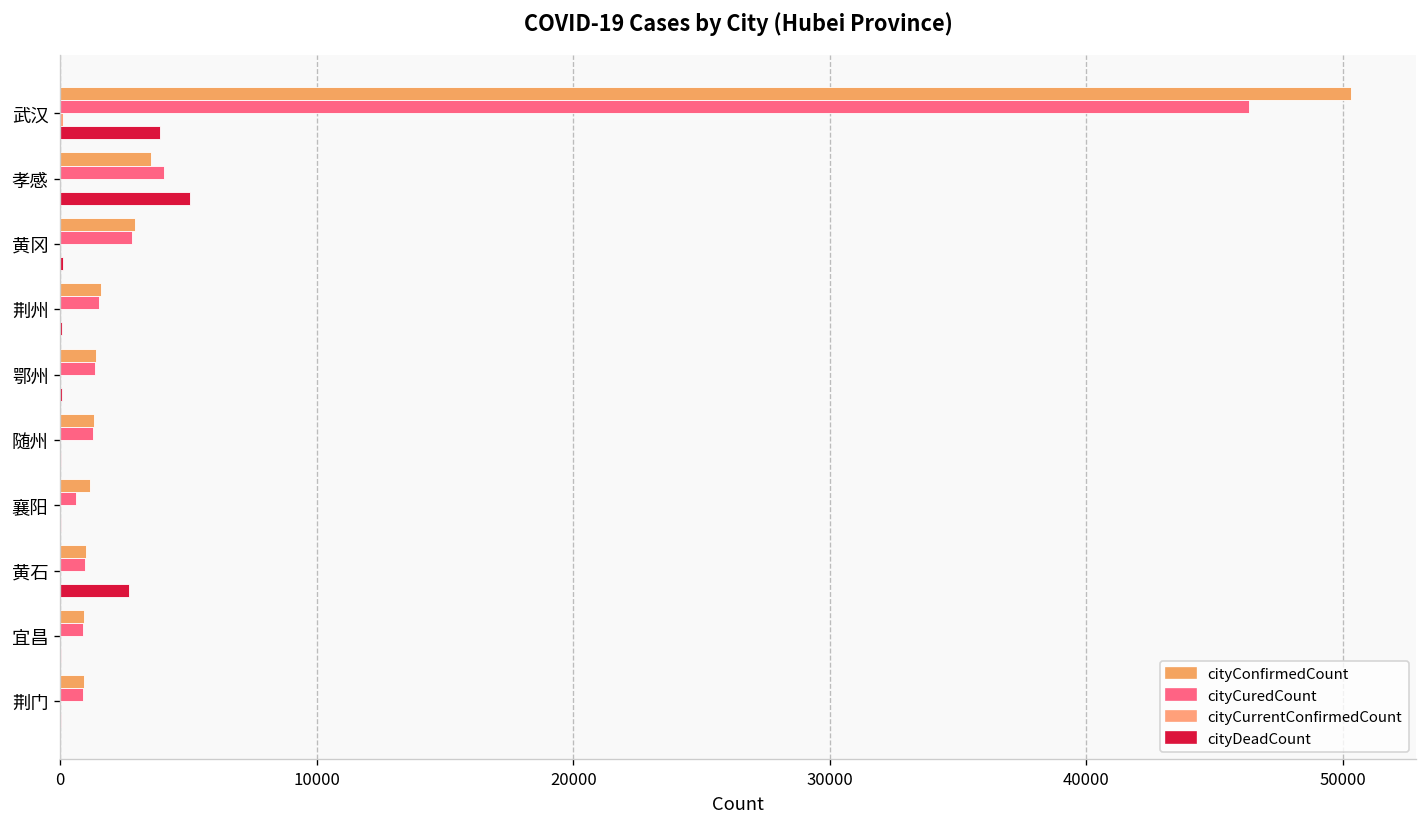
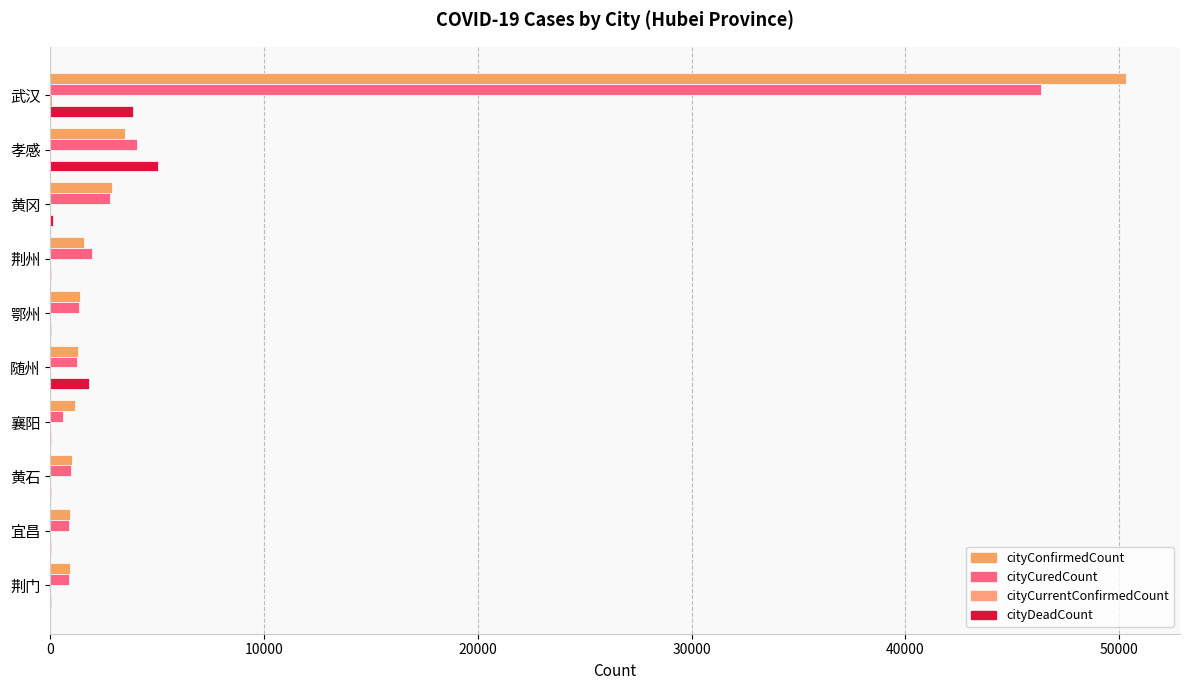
  {
    "cityCuredCount": {
      "武汉": 46400,
      "孝感": 4000,
      "黄冈": 2800,
-     "荆州": 1500,
+     "荆州": 1900,
      "鄂州": 1300,
      "随州": 1300,
      "襄阳": 600,
      "黄石": 1000,
      "宜昌": 900,
      "荆门": 900
    },
    "cityDeadCount": {
      "武汉": 3900,
      "孝感": 5000,
      "黄冈": 100,
-     "随州": 0,
-     "黄石": 2700
+     "随州": 1800,
+     "黄石": 0
    }
  }
